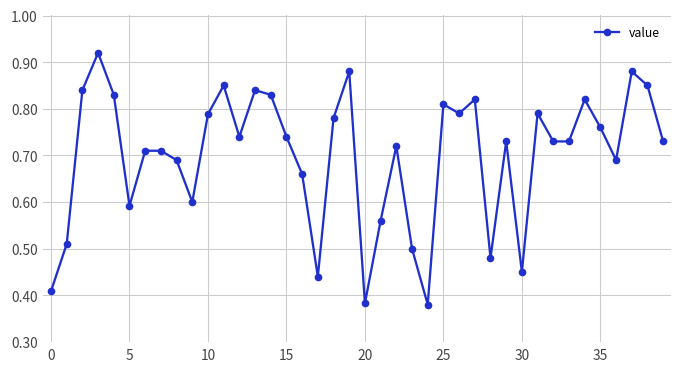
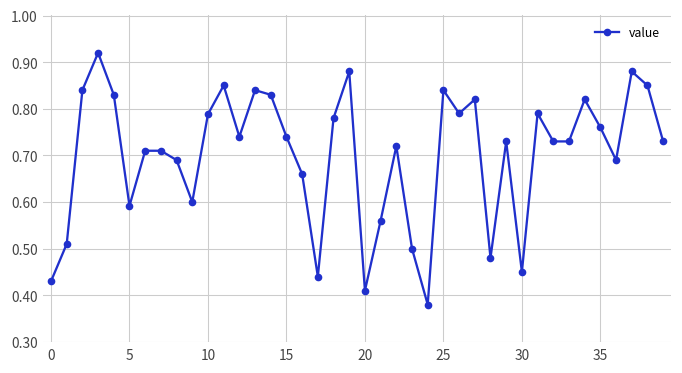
  {
-   "0": 0.41,
+   "0": 0.43,
    "5": 0.59,
    "10": 0.79,
    "15": 0.74,
-   "20": 0.38,
-   "25": 0.81,
+   "20": 0.41,
+   "25": 0.84,
    "30": 0.45,
    "35": 0.76
  }
